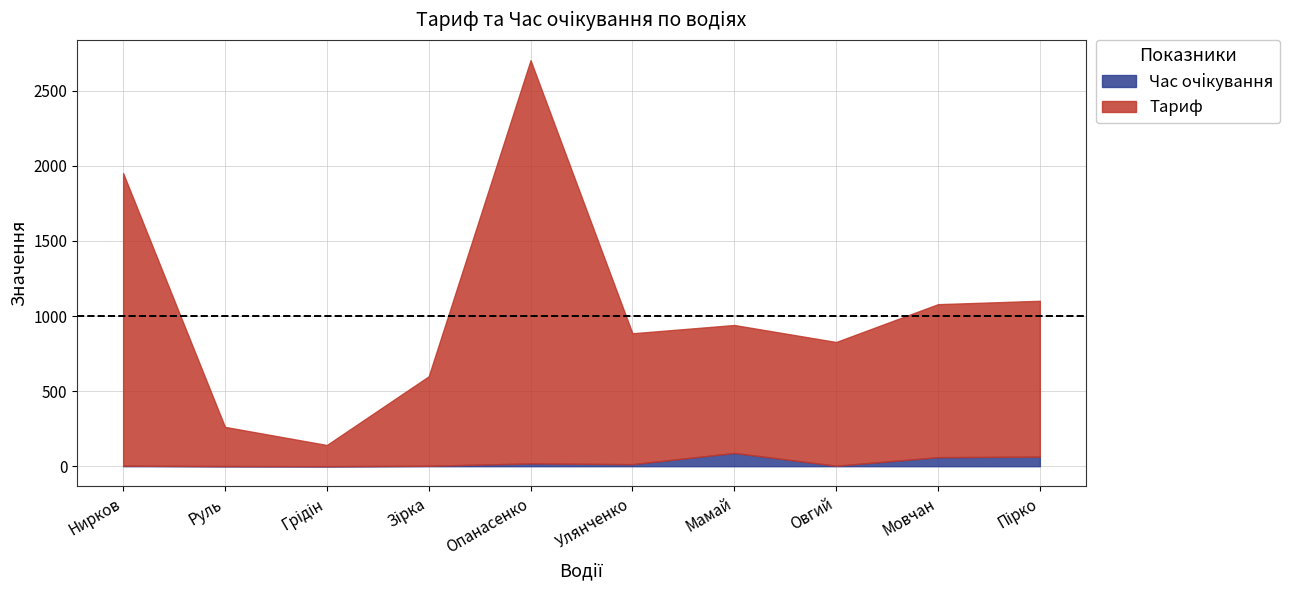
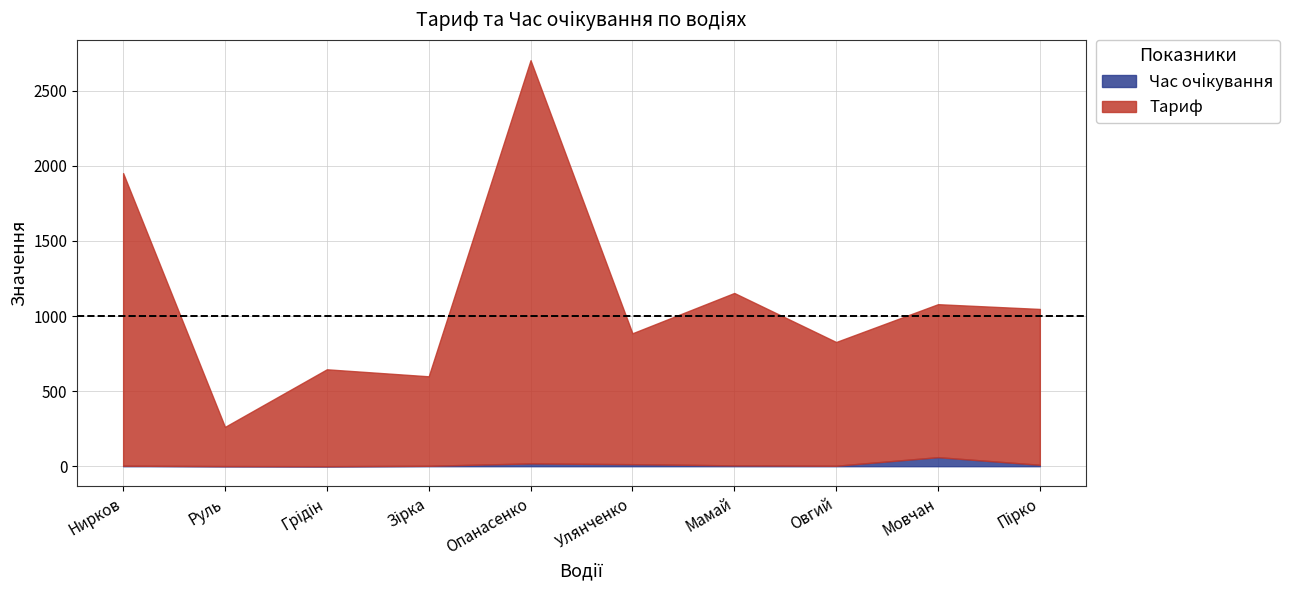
  {
    "Час очікування": {
      "Грідін": 0,
      "Опанасенко": 20,
-     "Мамай": 90,
+     "Мамай": 10,
      "Мовчан": 60,
-     "Пірко": 60
+     "Пірко": 10
    },
    "Тариф": {
      "Нирков": 1950,
      "Руль": 260,
-     "Грідін": 140,
+     "Грідін": 650,
      "Зірка": 600,
      "Опанасенко": 2690,
      "Улянченко": 870,
-     "Мамай": 850,
+     "Мамай": 1150,
      "Овгий": 820,
      "Мовчан": 1020,
      "Пірко": 1040
    }
  }
